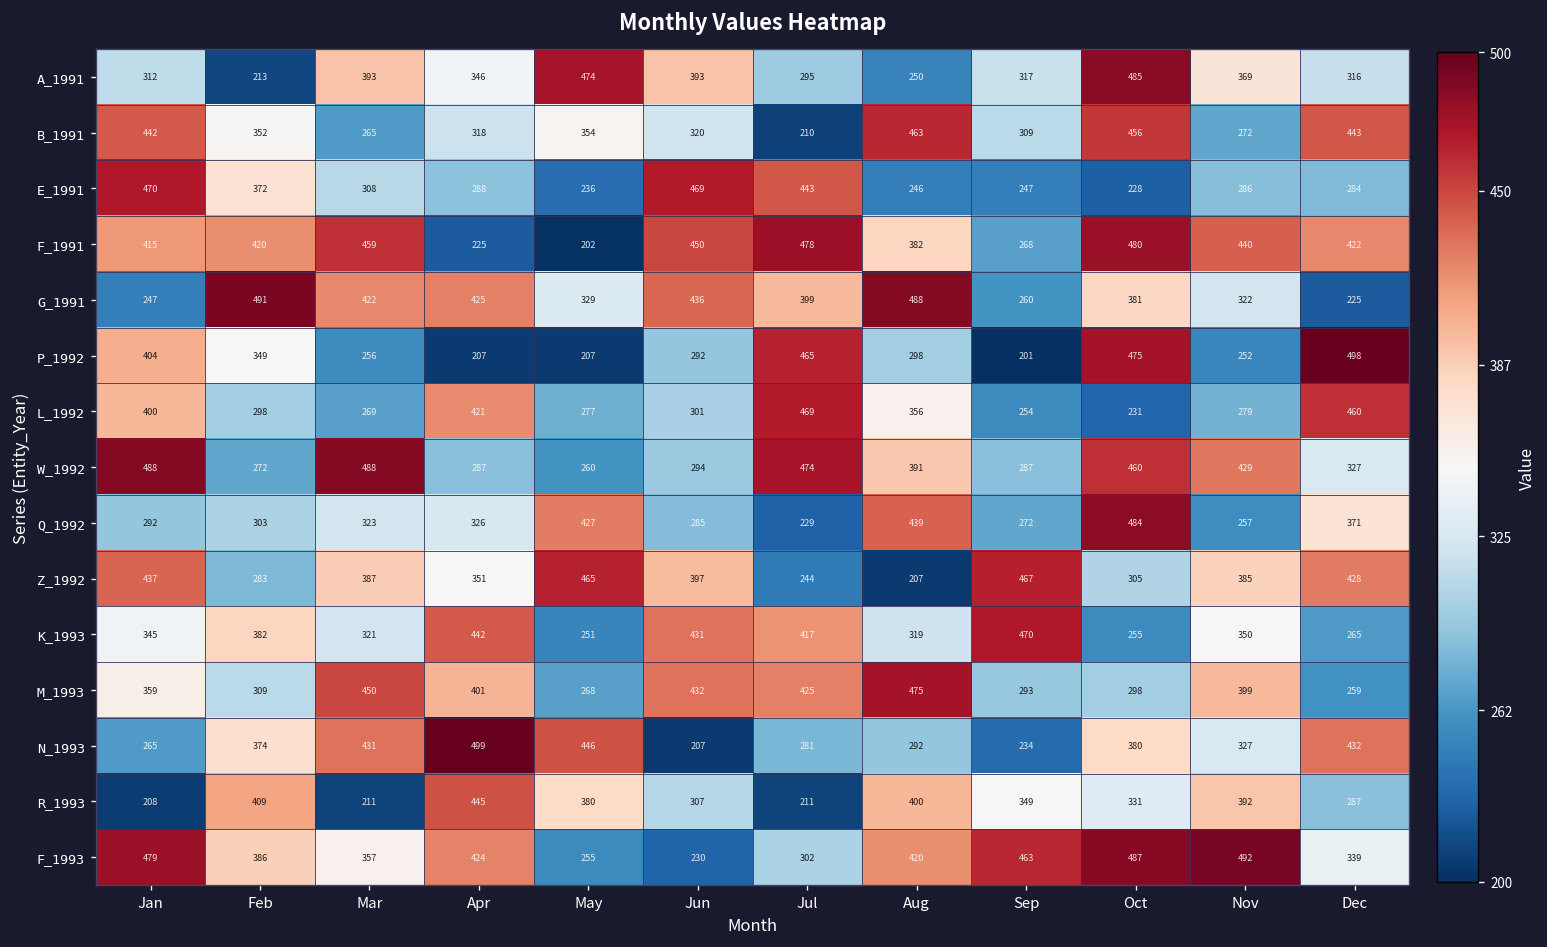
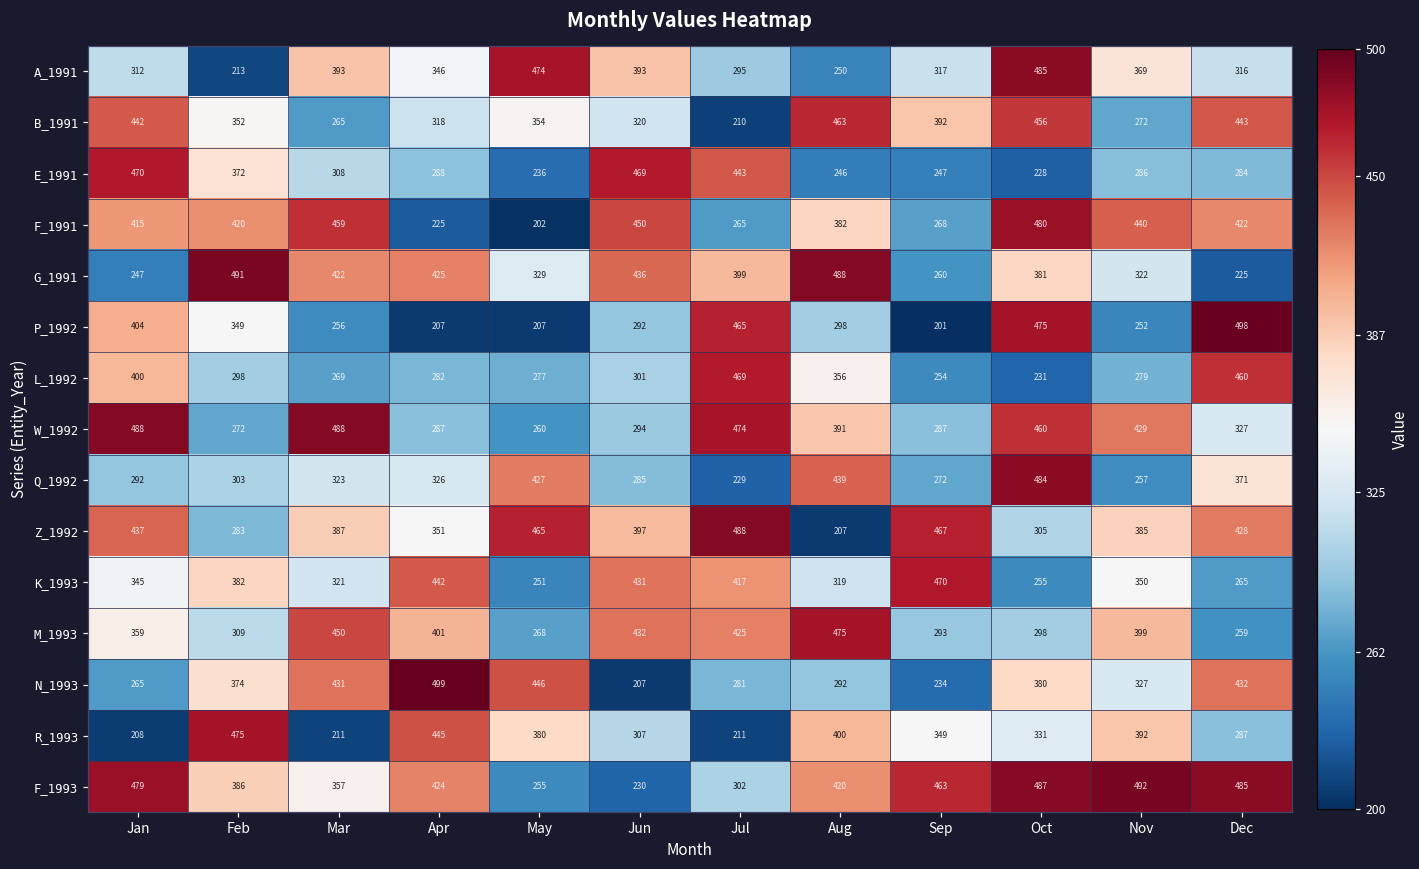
  {
    "A_1991": {
      "Jan": 312,
      "Feb": 213,
      "Mar": 393,
      "Apr": 346,
      "May": 474,
      "Jun": 393,
      "Jul": 295,
      "Aug": 250,
      "Sep": 317,
      "Oct": 485,
      "Nov": 369,
      "Dec": 316
    },
    "B_1991": {
      "Jan": 442,
      "Feb": 352,
      "Mar": 265,
      "Apr": 318,
      "May": 354,
      "Jun": 320,
      "Jul": 210,
      "Aug": 463,
-     "Sep": 309,
+     "Sep": 392,
      "Oct": 456,
      "Nov": 272,
      "Dec": 443
    },
    "E_1991": {
      "Jan": 470,
      "Feb": 372,
      "Mar": 308,
      "Apr": 288,
      "May": 236,
      "Jun": 469,
      "Jul": 443,
      "Aug": 246,
      "Sep": 247,
      "Oct": 228,
      "Nov": 286,
      "Dec": 284
    },
    "F_1991": {
      "Jan": 415,
      "Feb": 420,
      "Mar": 459,
      "Apr": 225,
      "May": 202,
      "Jun": 450,
-     "Jul": 478,
+     "Jul": 265,
      "Aug": 382,
      "Sep": 268,
      "Oct": 480,
      "Nov": 440,
      "Dec": 422
    },
    "G_1991": {
      "Jan": 247,
      "Feb": 491,
      "Mar": 422,
      "Apr": 425,
      "May": 329,
      "Jun": 436,
      "Jul": 399,
      "Aug": 488,
      "Sep": 260,
      "Oct": 381,
      "Nov": 322,
      "Dec": 225
    },
    "P_1992": {
      "Jan": 404,
      "Feb": 349,
      "Mar": 256,
      "Apr": 207,
      "May": 207,
      "Jun": 292,
      "Jul": 465,
      "Aug": 298,
      "Sep": 201,
      "Oct": 475,
      "Nov": 252,
      "Dec": 498
    },
    "L_1992": {
      "Jan": 400,
      "Feb": 298,
      "Mar": 269,
-     "Apr": 421,
+     "Apr": 282,
      "May": 277,
      "Jun": 301,
      "Jul": 469,
      "Aug": 356,
      "Sep": 254,
      "Oct": 231,
      "Nov": 279,
      "Dec": 460
    },
    "W_1992": {
      "Jan": 488,
      "Feb": 272,
      "Mar": 488,
      "Apr": 287,
      "May": 260,
      "Jun": 294,
      "Jul": 474,
      "Aug": 391,
      "Sep": 287,
      "Oct": 460,
      "Nov": 429,
      "Dec": 327
    },
    "Q_1992": {
      "Jan": 292,
      "Feb": 303,
      "Mar": 323,
      "Apr": 326,
      "May": 427,
      "Jun": 285,
      "Jul": 229,
      "Aug": 439,
      "Sep": 272,
      "Oct": 484,
      "Nov": 257,
      "Dec": 371
    },
    "Z_1992": {
      "Jan": 437,
      "Feb": 283,
      "Mar": 387,
      "Apr": 351,
      "May": 465,
      "Jun": 397,
-     "Jul": 244,
+     "Jul": 488,
      "Aug": 207,
      "Sep": 467,
      "Oct": 305,
      "Nov": 385,
      "Dec": 428
    },
    "K_1993": {
      "Jan": 345,
      "Feb": 382,
      "Mar": 321,
      "Apr": 442,
      "May": 251,
      "Jun": 431,
      "Jul": 417,
      "Aug": 319,
      "Sep": 470,
      "Oct": 255,
      "Nov": 350,
      "Dec": 265
    },
    "M_1993": {
      "Jan": 359,
      "Feb": 309,
      "Mar": 450,
      "Apr": 401,
      "May": 268,
      "Jun": 432,
      "Jul": 425,
      "Aug": 475,
      "Sep": 293,
      "Oct": 298,
      "Nov": 399,
      "Dec": 259
    },
    "N_1993": {
      "Jan": 265,
      "Feb": 374,
      "Mar": 431,
      "Apr": 499,
      "May": 446,
      "Jun": 207,
      "Jul": 281,
      "Aug": 292,
      "Sep": 234,
      "Oct": 380,
      "Nov": 327,
      "Dec": 432
    },
    "R_1993": {
      "Jan": 208,
-     "Feb": 409,
+     "Feb": 475,
      "Mar": 211,
      "Apr": 445,
      "May": 380,
      "Jun": 307,
      "Jul": 211,
      "Aug": 400,
      "Sep": 349,
      "Oct": 331,
      "Nov": 392,
      "Dec": 287
    },
    "F_1993": {
      "Jan": 479,
      "Feb": 386,
      "Mar": 357,
      "Apr": 424,
      "May": 255,
      "Jun": 230,
      "Jul": 302,
      "Aug": 420,
      "Sep": 463,
      "Oct": 487,
      "Nov": 492,
-     "Dec": 339
+     "Dec": 485
    }
  }
